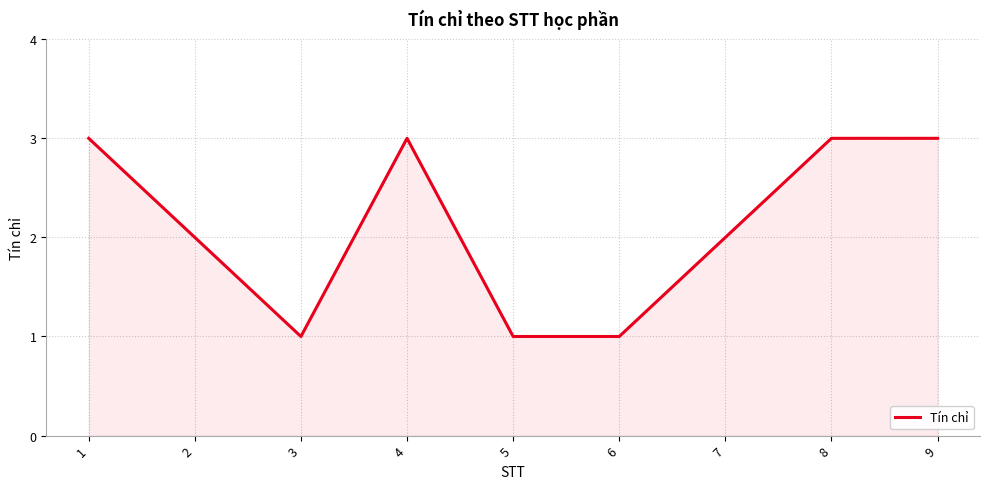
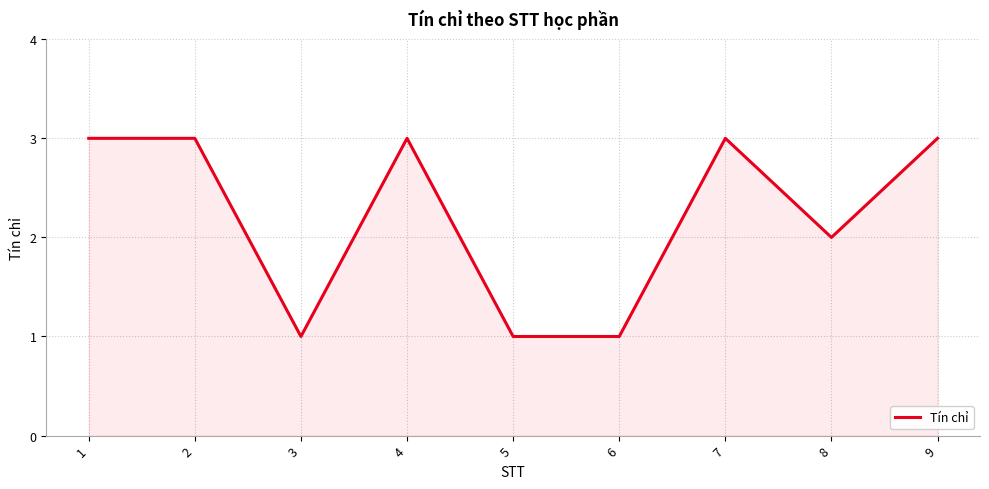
  {
    "1": 3,
-   "2": 2,
+   "2": 3,
    "3": 1,
    "4": 3,
    "5": 1,
    "6": 1,
-   "7": 2,
-   "8": 3,
+   "7": 3,
+   "8": 2,
    "9": 3
  }
